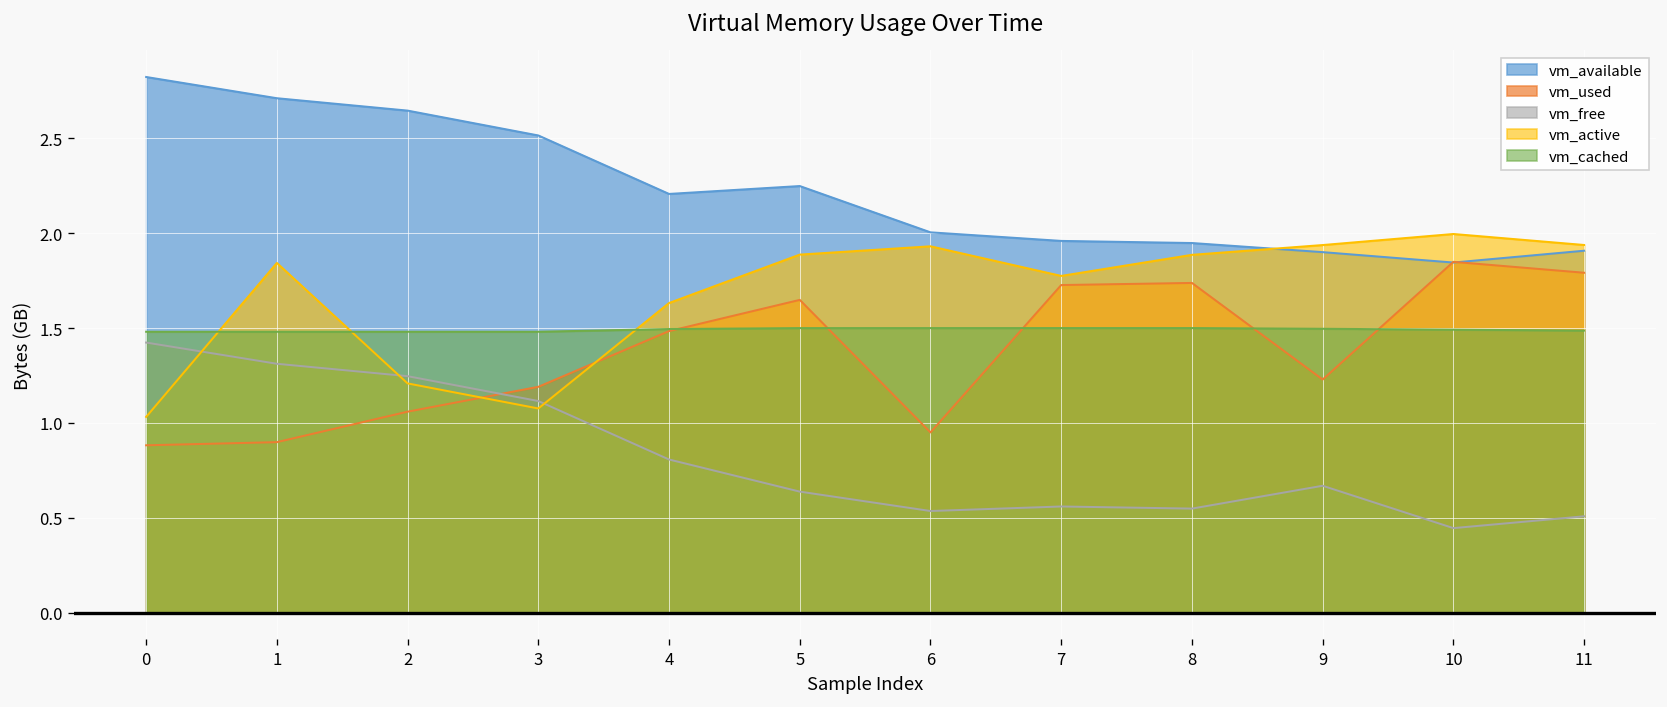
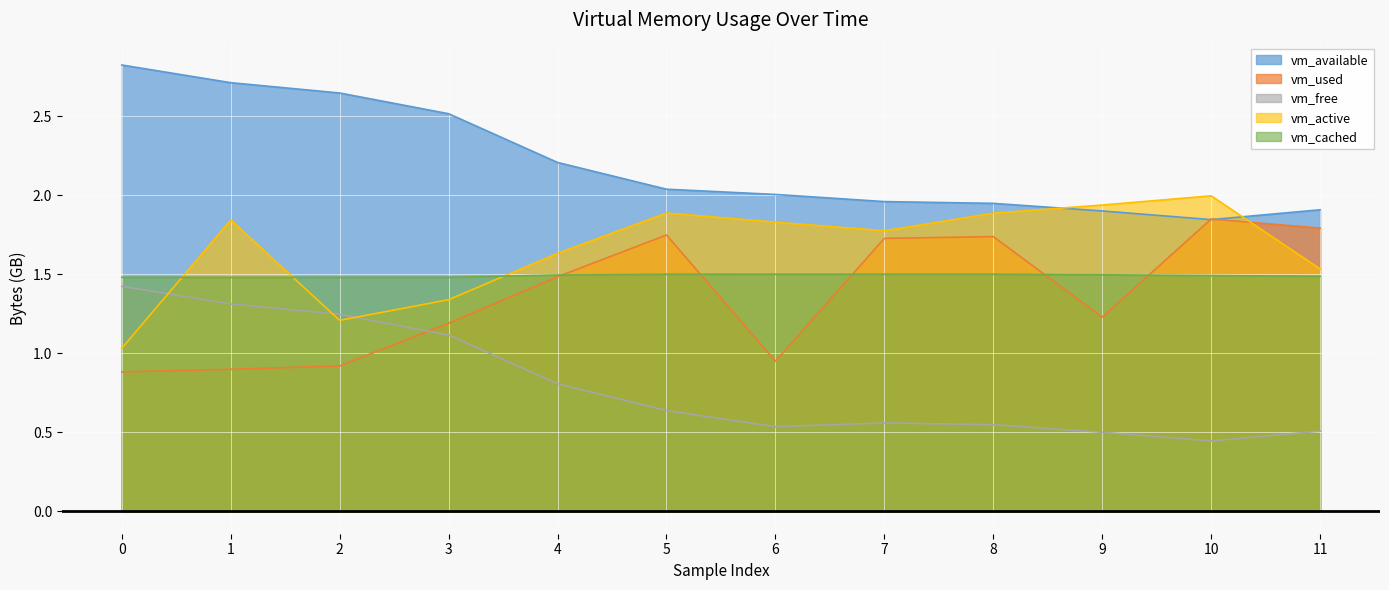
  {
    "vm_available": {
      "0": 2.82,
      "1": 2.71,
      "2": 2.65,
      "3": 2.51,
      "4": 2.21,
-     "5": 2.25,
+     "5": 2.04,
      "6": 2.00,
      "7": 1.96,
      "8": 1.95,
      "9": 1.90,
      "11": 1.91
    },
    "vm_used": {
      "0": 0.88,
      "1": 0.90,
-     "2": 1.06,
+     "2": 0.92,
      "3": 1.19,
-     "5": 1.65,
+     "5": 1.75,
      "6": 0.95,
      "7": 1.73,
      "8": 1.74,
      "9": 1.23,
      "11": 1.79
    },
    "vm_free": {
      "0": 1.42,
      "1": 1.31,
      "2": 1.25,
      "3": 1.12,
      "4": 0.81,
      "5": 0.64,
      "6": 0.54,
      "7": 0.56,
      "8": 0.55,
-     "9": 0.67,
+     "9": 0.50,
      "10": 0.45,
      "11": 0.51
    },
    "vm_active": {
      "0": 1.03,
      "1": 1.84,
      "2": 1.21,
-     "3": 1.08,
+     "3": 1.34,
      "4": 1.63,
      "5": 1.89,
-     "6": 1.93,
+     "6": 1.83,
      "7": 1.77,
      "8": 1.89,
      "9": 1.94,
      "10": 2.00,
-     "11": 1.94
+     "11": 1.53
    },
    "vm_cached": {
      "0": 1.48,
      "1": 1.48,
      "2": 1.48,
      "3": 1.48,
      "5": 1.50,
      "6": 1.50,
      "7": 1.50,
      "8": 1.50,
      "9": 1.50,
      "10": 1.49,
      "11": 1.49
    }
  }
